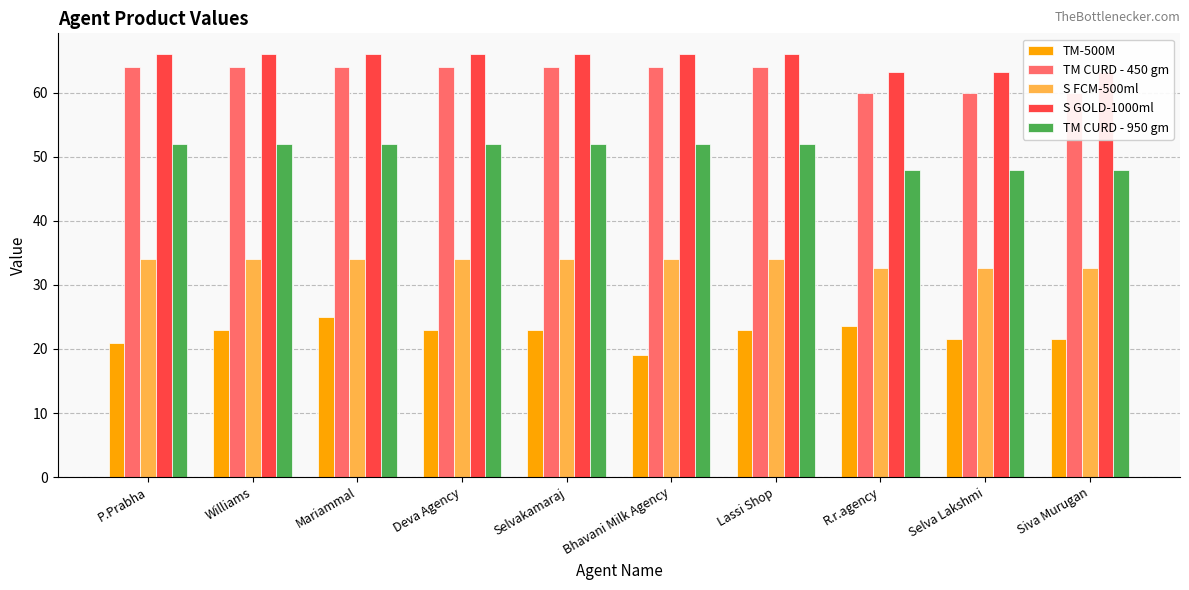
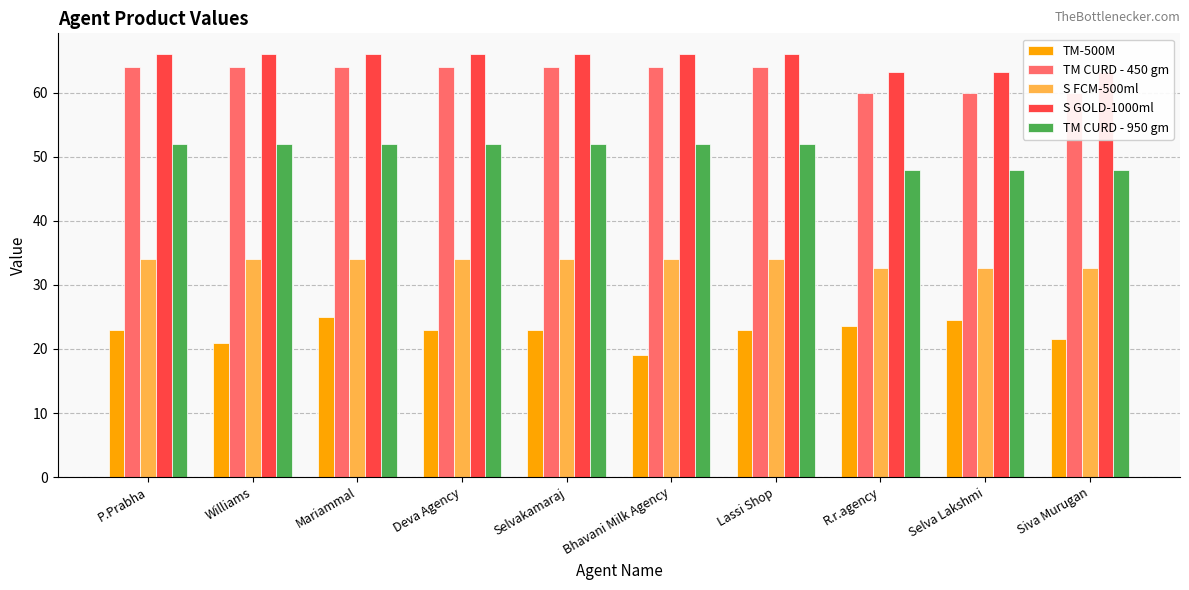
  {
    "TM-500M": {
-     "P.Prabha": 21,
-     "Williams": 23,
+     "P.Prabha": 23,
+     "Williams": 21,
      "Mariammal": 25,
      "Deva Agency": 23,
      "Selvakamaraj": 23,
      "Bhavani Milk Agency": 19,
      "Lassi Shop": 23,
      "R.r.agency": 24,
-     "Selva Lakshmi": 22,
+     "Selva Lakshmi": 24,
      "Siva Murugan": 22
    },
    "S FCM-500ml": {
      "P.Prabha": 34,
      "Williams": 34,
      "Mariammal": 34,
      "Deva Agency": 34,
      "Selvakamaraj": 34,
      "Bhavani Milk Agency": 34,
      "Lassi Shop": 34,
      "R.r.agency": 33,
      "Selva Lakshmi": 33,
      "Siva Murugan": 33
    },
    "TM CURD - 950 gm": {
      "P.Prabha": 52,
      "Williams": 52,
      "Mariammal": 52,
      "Deva Agency": 52,
      "Selvakamaraj": 52,
      "Bhavani Milk Agency": 52,
      "Lassi Shop": 52,
      "R.r.agency": 48,
      "Selva Lakshmi": 48,
      "Siva Murugan": 48
    }
  }
